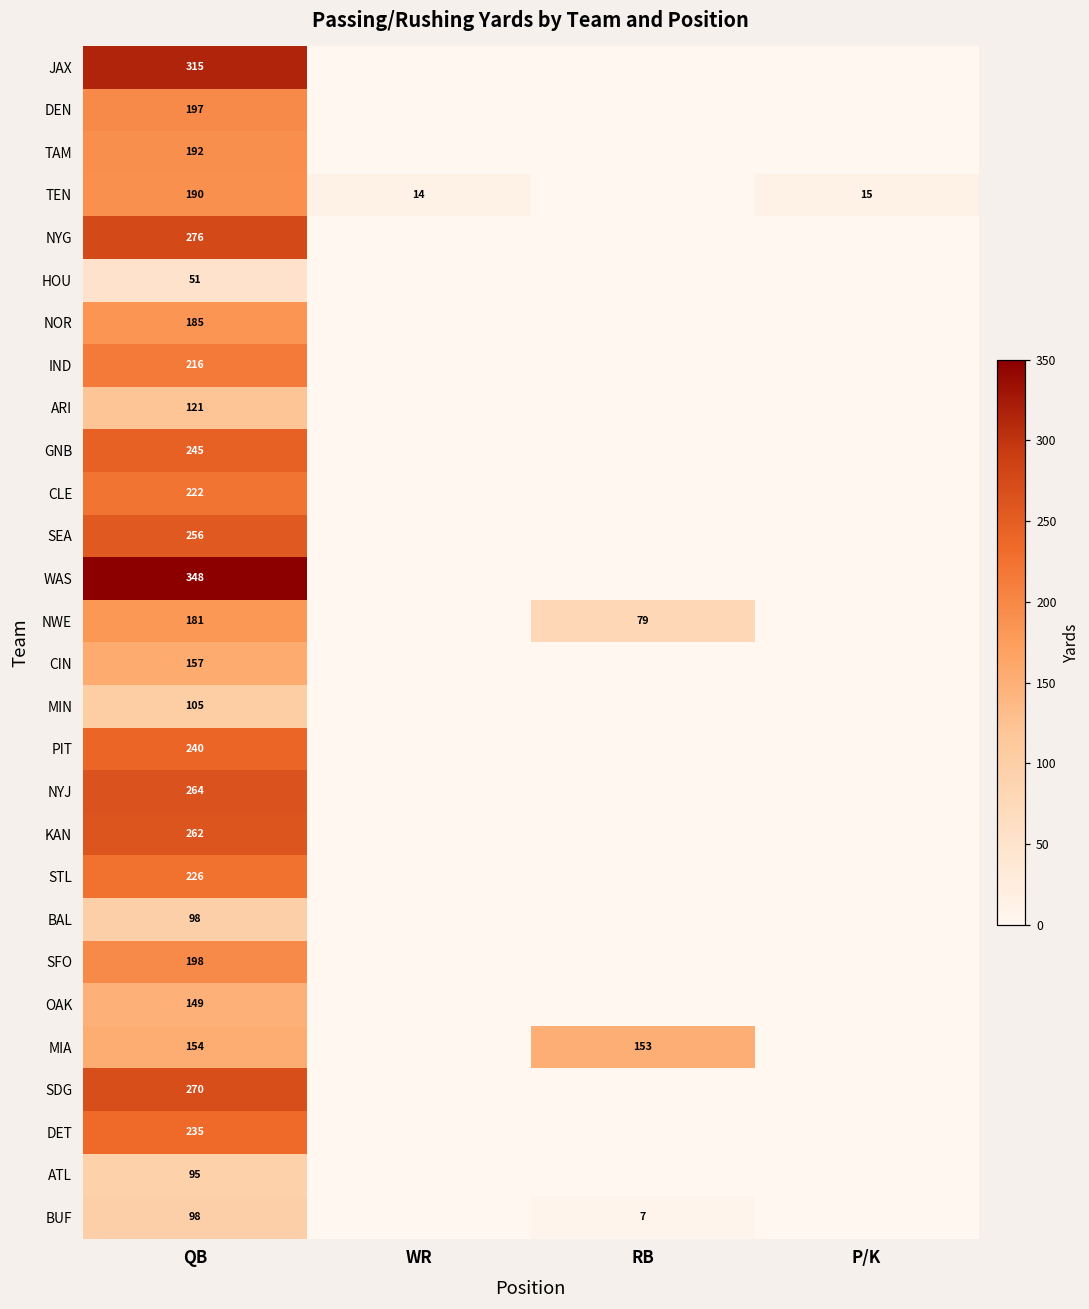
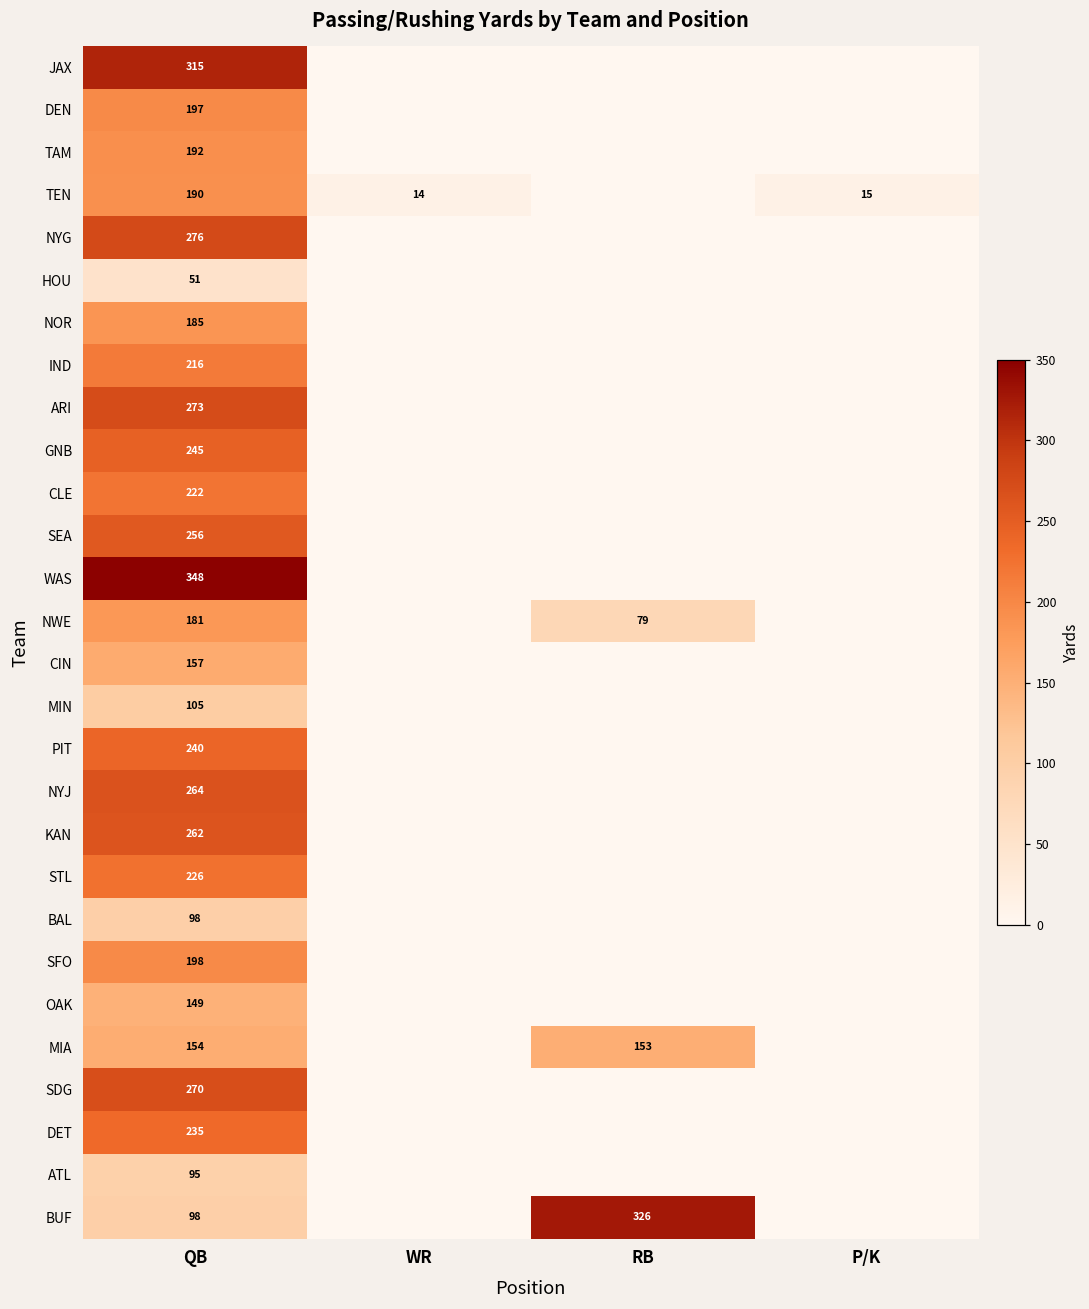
  {
    "JAX": {
      "QB": 315
    },
    "DEN": {
      "QB": 197
    },
    "TAM": {
      "QB": 192
    },
    "TEN": {
      "QB": 190,
      "WR": 14,
      "P/K": 15
    },
    "NYG": {
      "QB": 276
    },
    "HOU": {
      "QB": 51
    },
    "NOR": {
      "QB": 185
    },
    "IND": {
      "QB": 216
    },
    "ARI": {
-     "QB": 121
+     "QB": 273
    },
    "GNB": {
      "QB": 245
    },
    "CLE": {
      "QB": 222
    },
    "SEA": {
      "QB": 256
    },
    "WAS": {
      "QB": 348
    },
    "NWE": {
      "QB": 181,
      "RB": 79
    },
    "CIN": {
      "QB": 157
    },
    "MIN": {
      "QB": 105
    },
    "PIT": {
      "QB": 240
    },
    "NYJ": {
      "QB": 264
    },
    "KAN": {
      "QB": 262
    },
    "STL": {
      "QB": 226
    },
    "BAL": {
      "QB": 98
    },
    "SFO": {
      "QB": 198
    },
    "OAK": {
      "QB": 149
    },
    "MIA": {
      "QB": 154,
      "RB": 153
    },
    "SDG": {
      "QB": 270
    },
    "DET": {
      "QB": 235
    },
    "ATL": {
      "QB": 95
    },
    "BUF": {
      "QB": 98,
-     "RB": 7
+     "RB": 326
    }
  }
